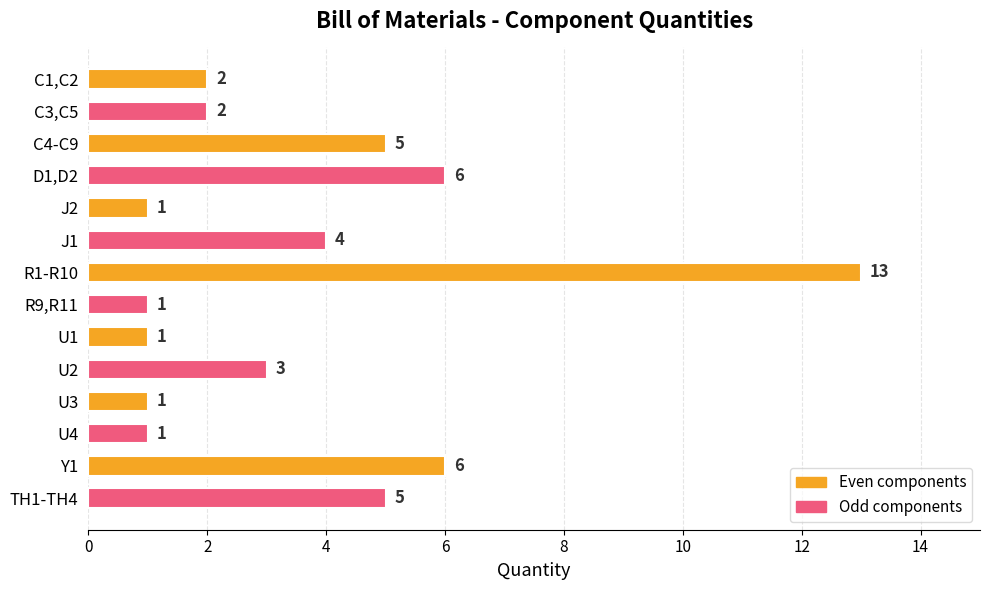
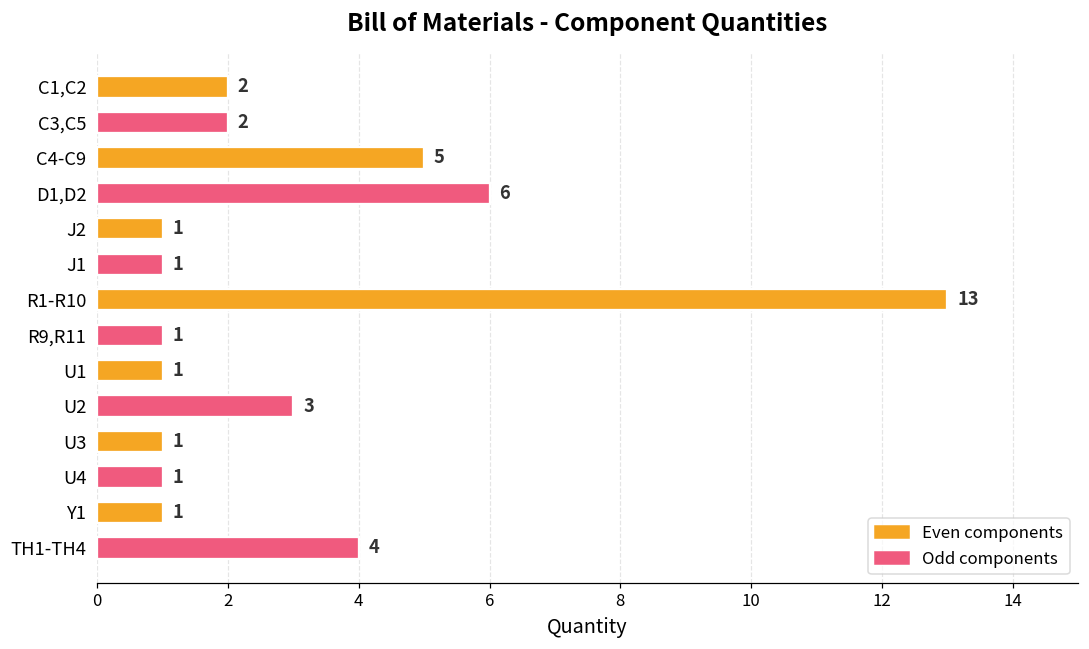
  {
    "C1,C2": 2,
    "C3,C5": 2,
    "C4-C9": 5,
    "D1,D2": 6,
    "J2": 1,
-   "J1": 4,
+   "J1": 1,
    "R1-R10": 13,
    "R9,R11": 1,
    "U1": 1,
    "U2": 3,
    "U3": 1,
    "U4": 1,
-   "Y1": 6,
-   "TH1-TH4": 5
+   "Y1": 1,
+   "TH1-TH4": 4
  }
